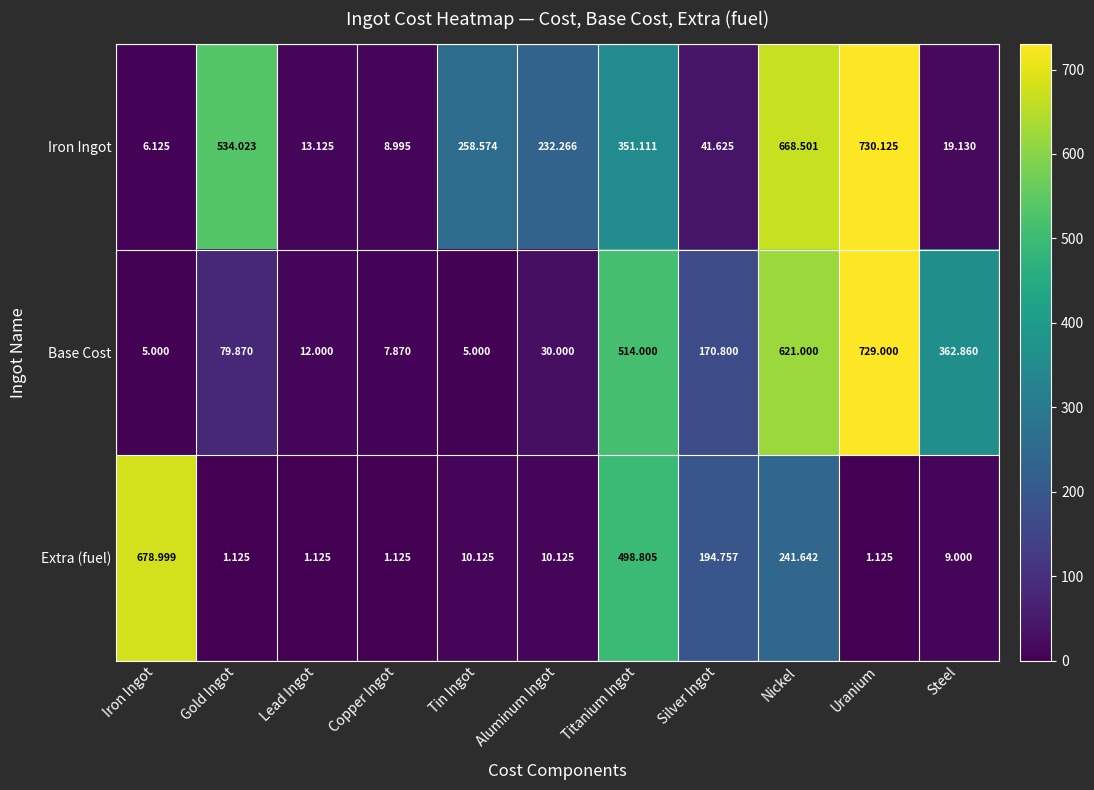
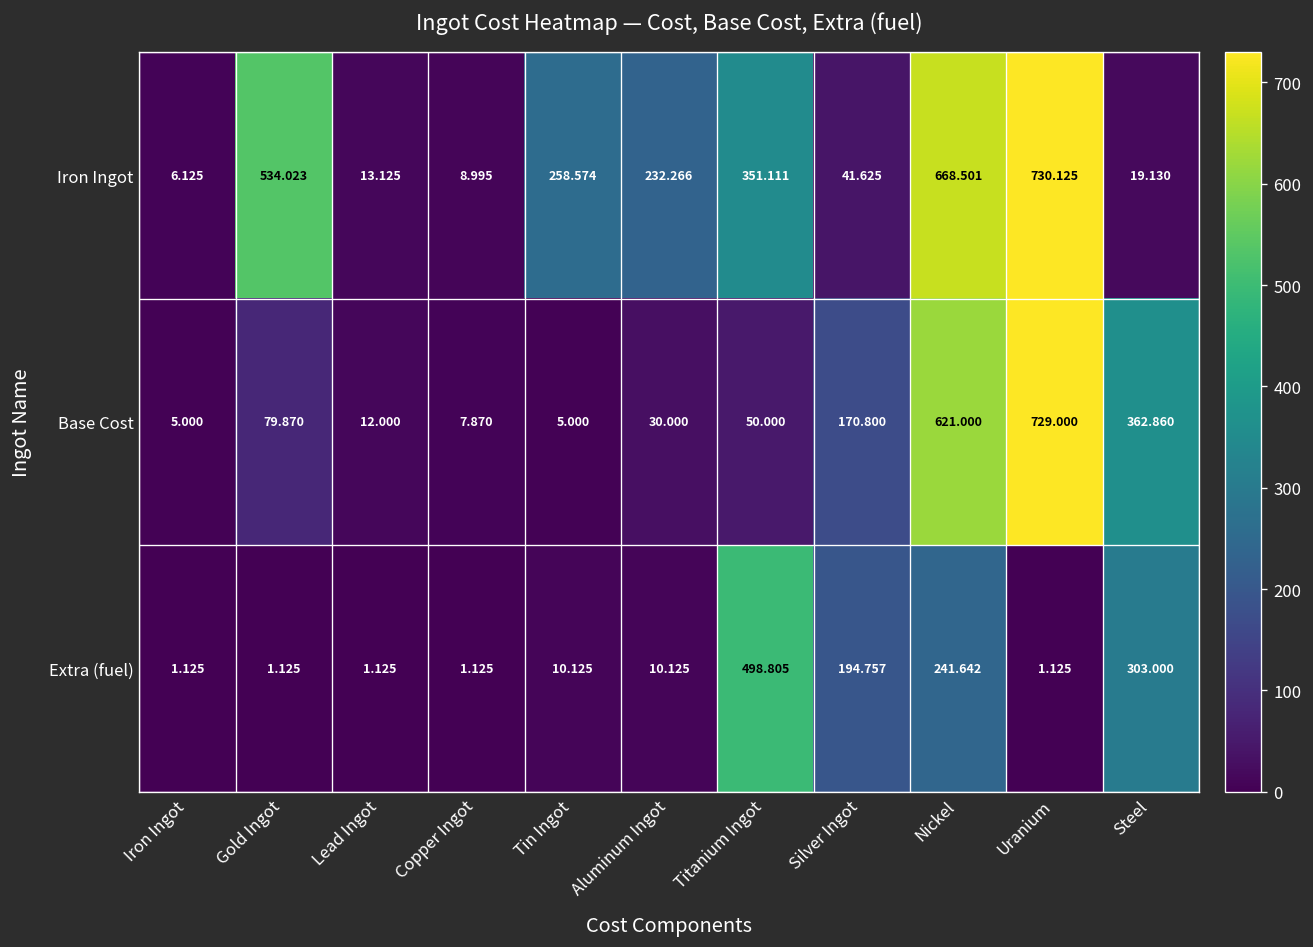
  {
    "Iron Ingot": {
      "Iron Ingot": 6.125,
      "Gold Ingot": 534.023,
      "Lead Ingot": 13.125,
      "Copper Ingot": 8.995,
      "Tin Ingot": 258.574,
      "Aluminum Ingot": 232.266,
      "Titanium Ingot": 351.111,
      "Silver Ingot": 41.625,
      "Nickel": 668.501,
      "Uranium": 730.125,
      "Steel": 19.130
    },
    "Base Cost": {
      "Iron Ingot": 5.000,
      "Gold Ingot": 79.870,
      "Lead Ingot": 12.000,
      "Copper Ingot": 7.870,
      "Tin Ingot": 5.000,
      "Aluminum Ingot": 30.000,
-     "Titanium Ingot": 514.000,
+     "Titanium Ingot": 50.000,
      "Silver Ingot": 170.800,
      "Nickel": 621.000,
      "Uranium": 729.000,
      "Steel": 362.860
    },
    "Extra (fuel)": {
-     "Iron Ingot": 678.999,
+     "Iron Ingot": 1.125,
      "Gold Ingot": 1.125,
      "Lead Ingot": 1.125,
      "Copper Ingot": 1.125,
      "Tin Ingot": 10.125,
      "Aluminum Ingot": 10.125,
      "Titanium Ingot": 498.805,
      "Silver Ingot": 194.757,
      "Nickel": 241.642,
      "Uranium": 1.125,
-     "Steel": 9.000
+     "Steel": 303.000
    }
  }
